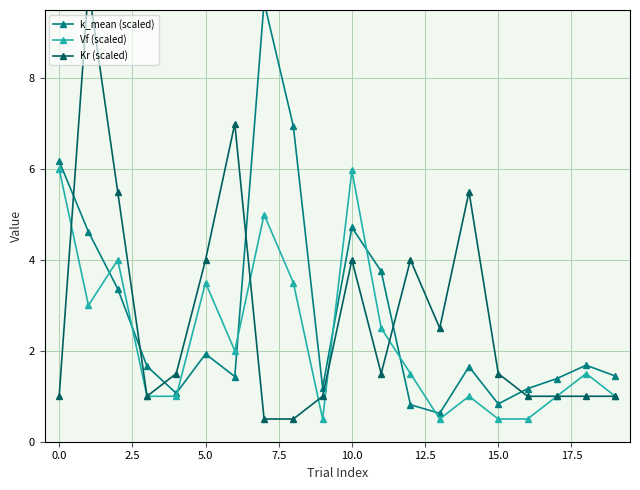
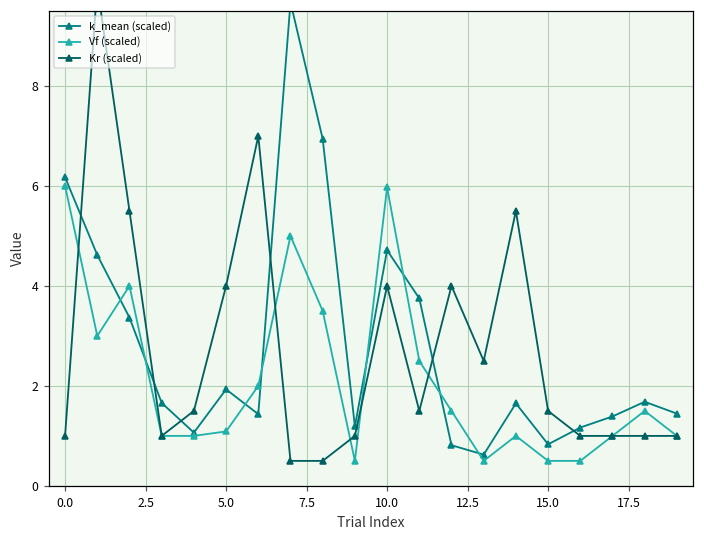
  {
    "Vf (scaled)": {
      "0.0": 6.0,
-     "5.0": 3.5,
+     "5.0": 1.1,
      "10.0": 6.0,
      "15.0": 0.5
    }
  }
